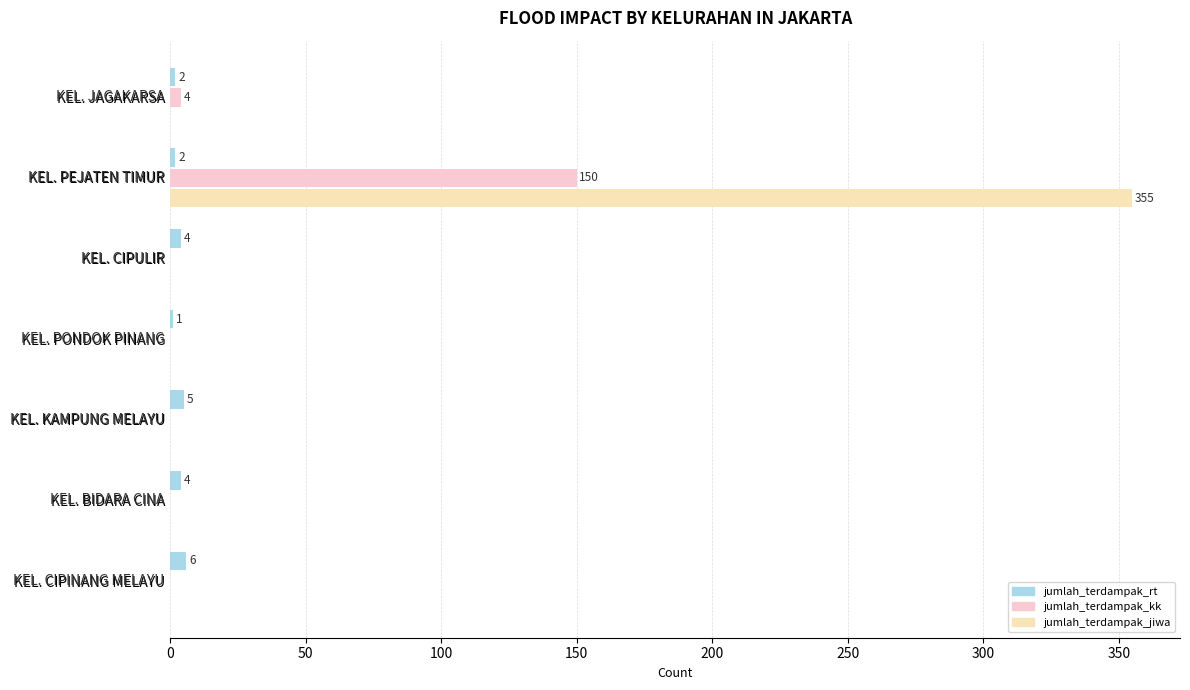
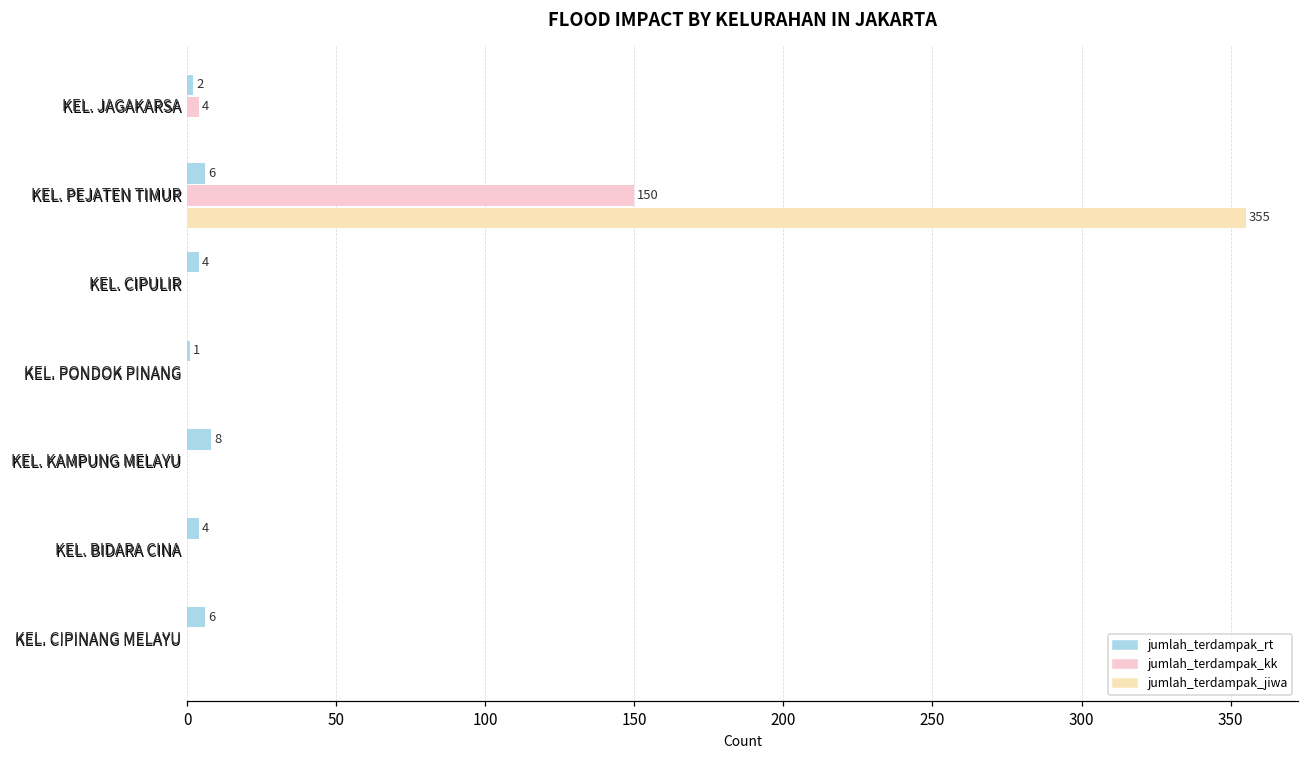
  {
    "jumlah_terdampak_rt": {
      "KEL. JAGAKARSA": 2,
-     "KEL. PEJATEN TIMUR": 2,
+     "KEL. PEJATEN TIMUR": 6,
      "KEL. CIPULIR": 4,
      "KEL. PONDOK PINANG": 1,
-     "KEL. KAMPUNG MELAYU": 5,
+     "KEL. KAMPUNG MELAYU": 8,
      "KEL. BIDARA CINA": 4,
      "KEL. CIPINANG MELAYU": 6
    }
  }
